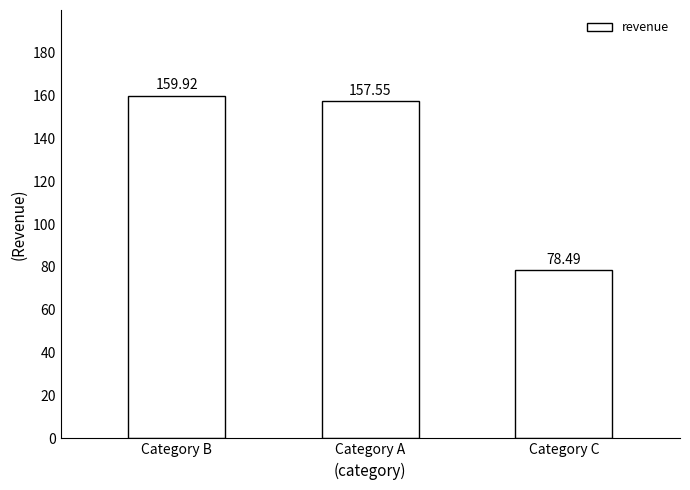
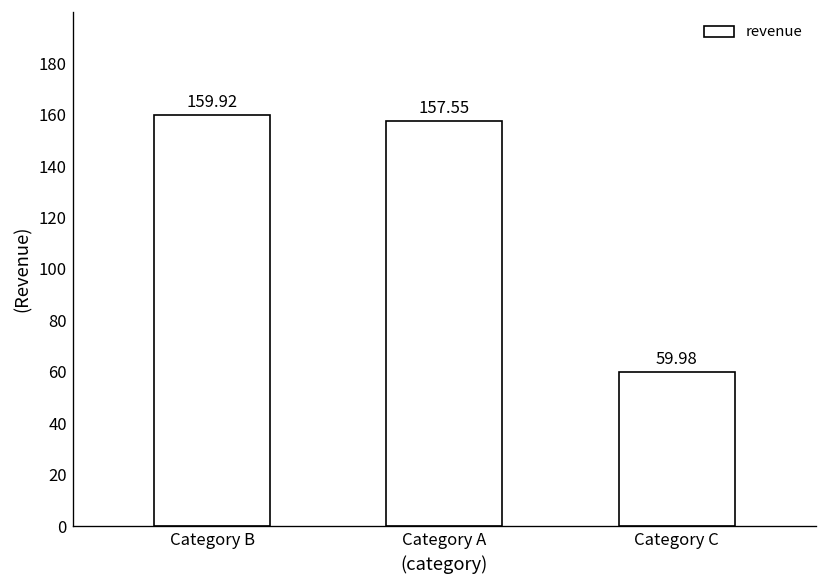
  {
    "Category B": 159.92,
    "Category A": 157.55,
-   "Category C": 78.49
+   "Category C": 59.98
  }
